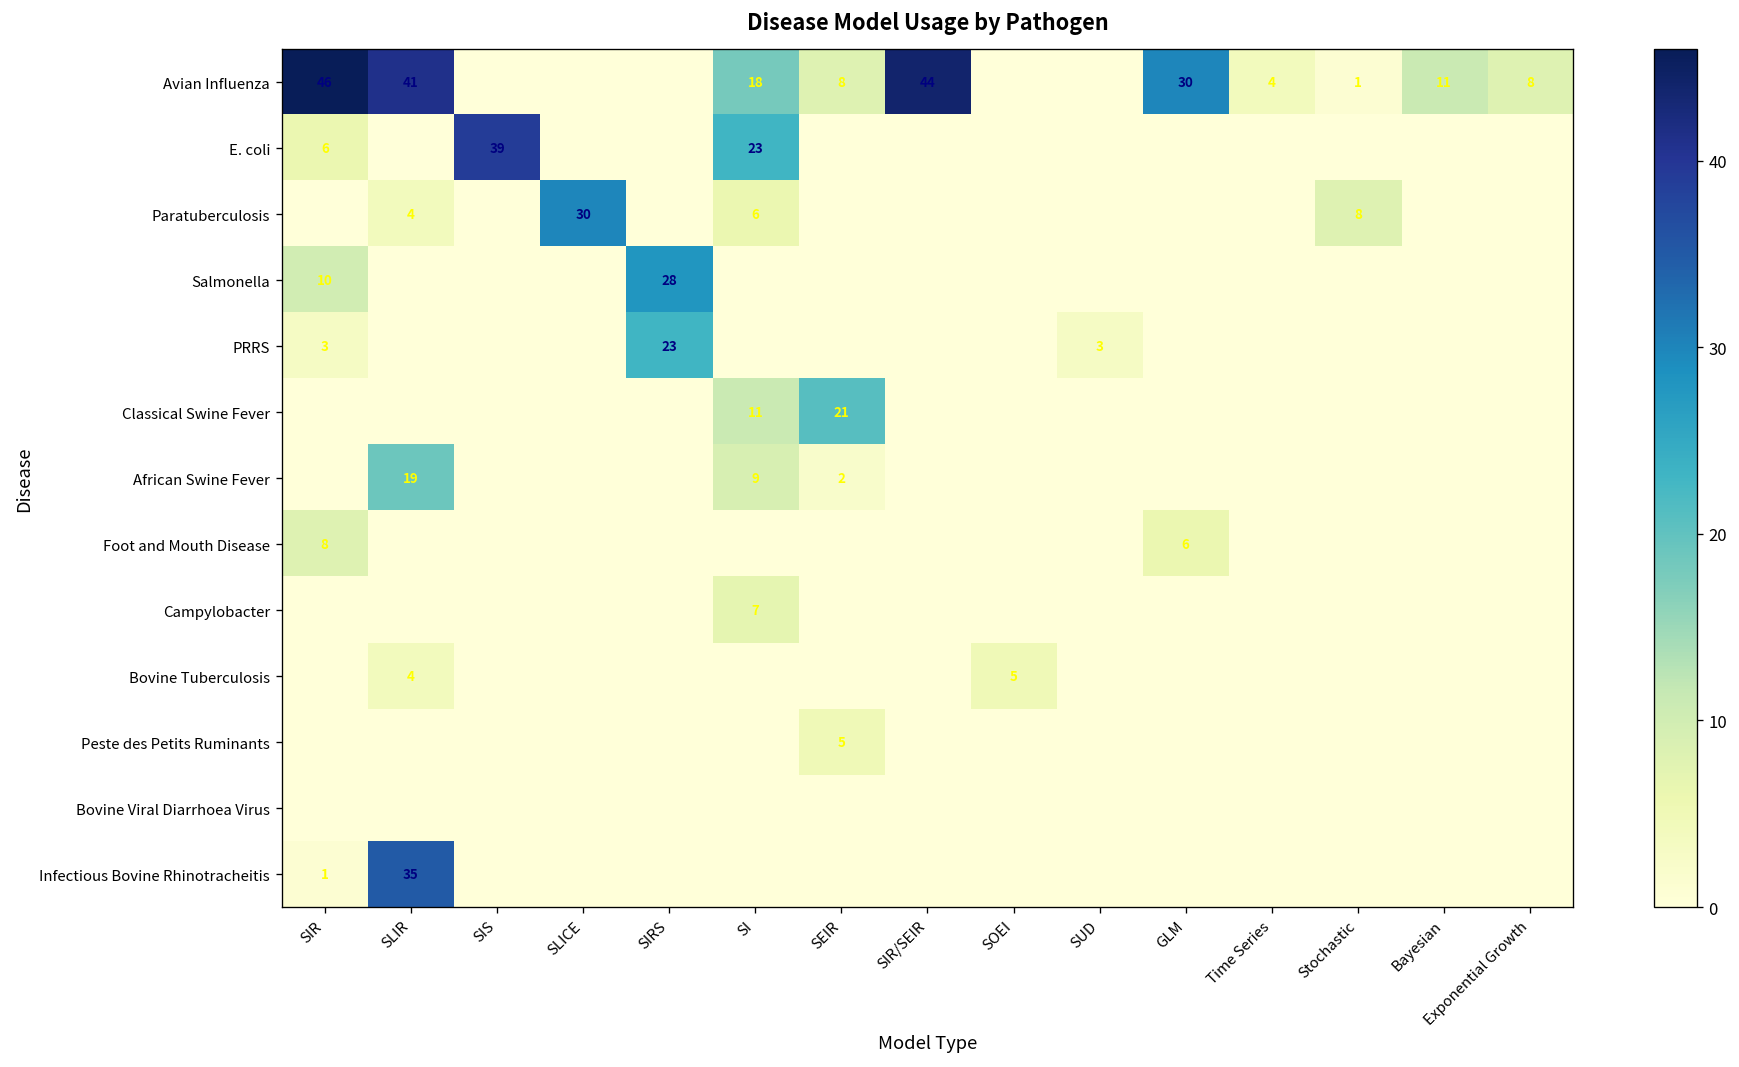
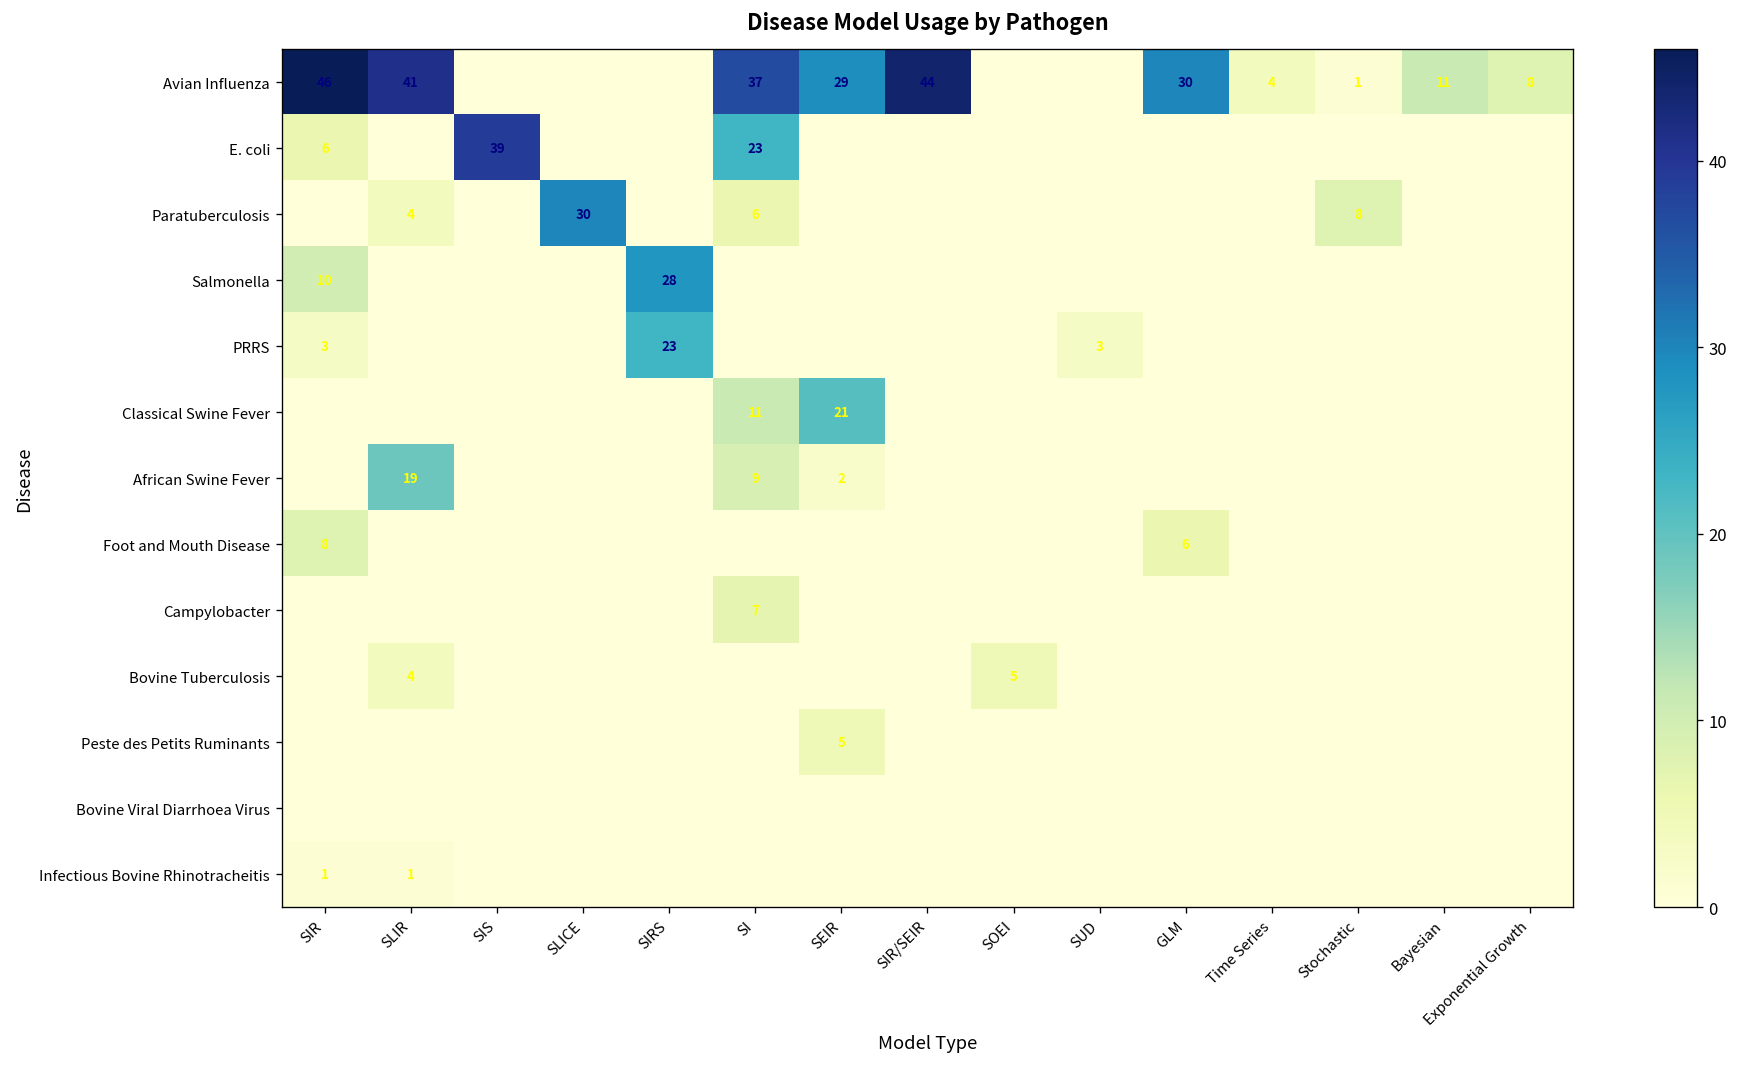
  {
    "Avian Influenza": {
      "SLIR": 41,
-     "SI": 18,
-     "SEIR": 8,
+     "SI": 37,
+     "SEIR": 29,
      "GLM": 30,
      "Time Series": 4,
      "Stochastic": 1,
      "Bayesian": 11,
      "Exponential Growth": 8
    },
    "E. coli": {
      "SIR": 6,
      "SIS": 39,
      "SI": 23
    },
    "Paratuberculosis": {
      "SLIR": 4,
      "SLICE": 30,
      "SI": 6,
      "Stochastic": 8
    },
    "Salmonella": {
      "SIR": 10,
      "SIRS": 28
    },
    "PRRS": {
      "SIR": 3,
      "SIRS": 23,
      "SUD": 3
    },
    "Classical Swine Fever": {
      "SI": 11,
      "SEIR": 21
    },
    "African Swine Fever": {
      "SLIR": 19,
      "SI": 9,
      "SEIR": 2
    },
    "Foot and Mouth Disease": {
      "SIR": 8,
      "GLM": 6
    },
    "Campylobacter": {
      "SI": 7
    },
    "Bovine Tuberculosis": {
      "SLIR": 4,
      "SOEI": 5
    },
    "Peste des Petits Ruminants": {
      "SEIR": 5
    },
    "Infectious Bovine Rhinotracheitis": {
      "SIR": 1,
-     "SLIR": 35
+     "SLIR": 1
    }
  }
